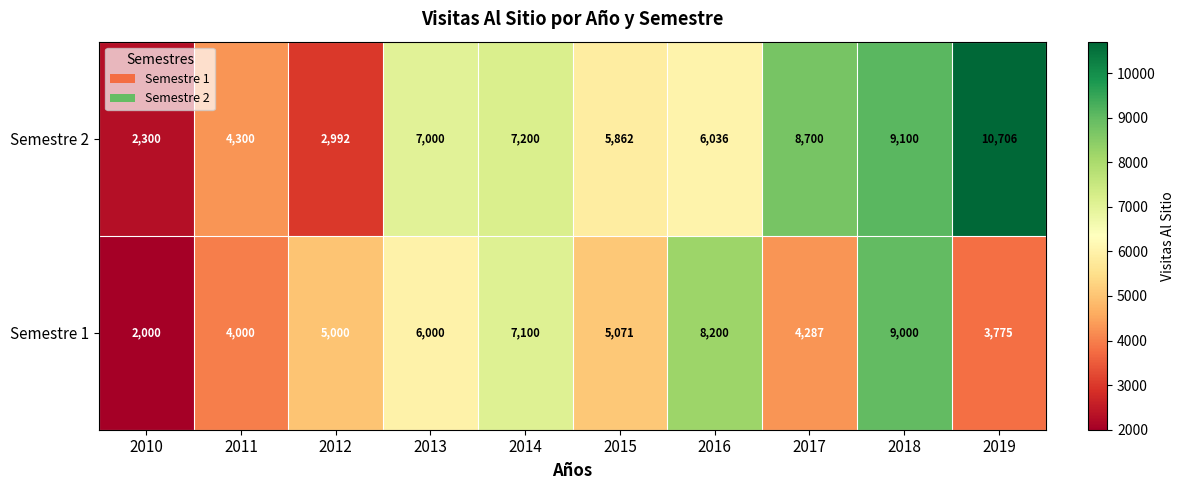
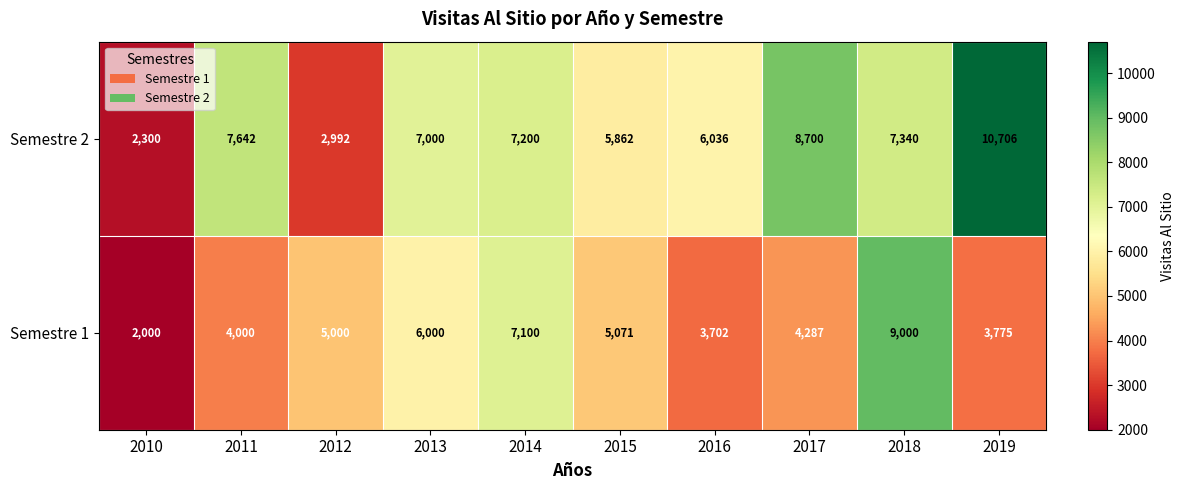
  {
    "Semestre 2": {
      "2010": "2,300",
-     "2011": "4,300",
+     "2011": "7,642",
      "2012": "2,992",
      "2013": "7,000",
      "2014": "7,200",
      "2015": "5,862",
      "2016": "6,036",
      "2017": "8,700",
-     "2018": "9,100",
+     "2018": "7,340",
      "2019": "10,706"
    },
    "Semestre 1": {
      "2010": "2,000",
      "2011": "4,000",
      "2012": "5,000",
      "2013": "6,000",
      "2014": "7,100",
      "2015": "5,071",
-     "2016": "8,200",
+     "2016": "3,702",
      "2017": "4,287",
      "2018": "9,000",
      "2019": "3,775"
    }
  }
